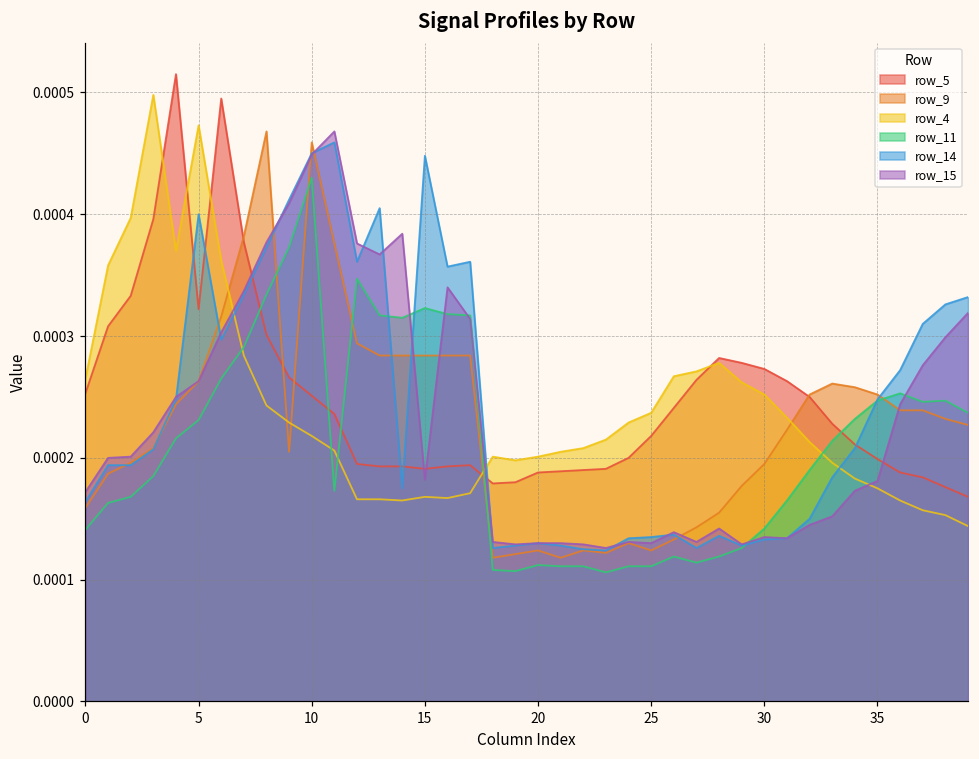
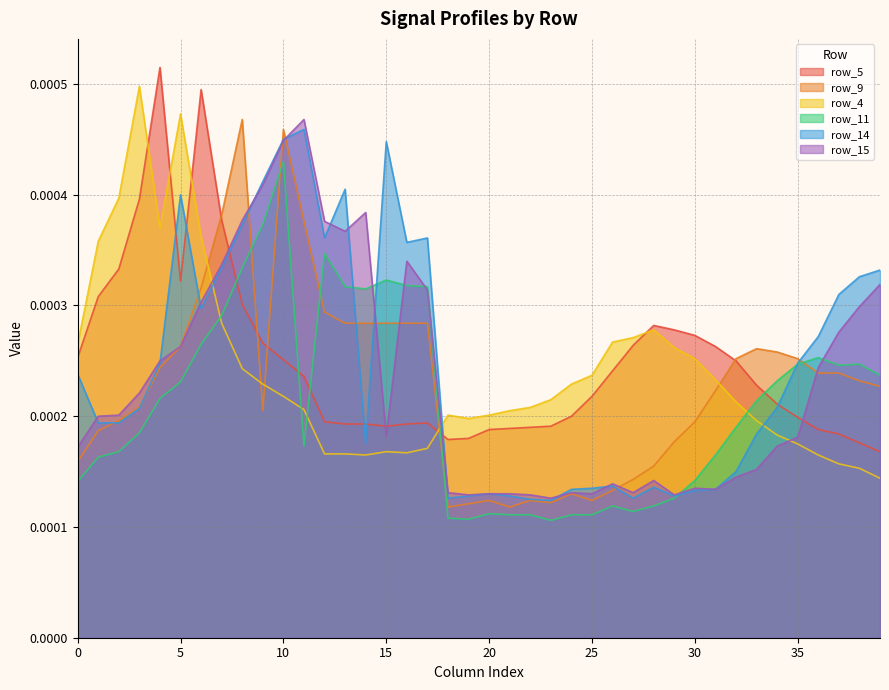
  {
    "row_4": {
      "0": 0.000265,
      "5": 0.000473,
      "10": 0.000218,
      "15": 0.000168,
      "20": 0.000201,
      "25": 0.000237,
      "30": 0.000252,
      "35": 0.000175
    },
    "row_11": {
      "0": 0.000141,
      "5": 0.000231,
      "10": 0.000430,
      "15": 0.000323,
      "20": 0.000112,
      "25": 0.000111,
      "30": 0.000142
    },
    "row_14": {
-     "0": 0.000164,
+     "0": 0.000238,
      "5": 0.000400,
      "15": 0.000448,
      "25": 0.000135
    },
    "row_15": {
      "0": 0.000172,
      "15": 0.000182,
      "25": 0.000130,
      "35": 0.000181
    }
  }
